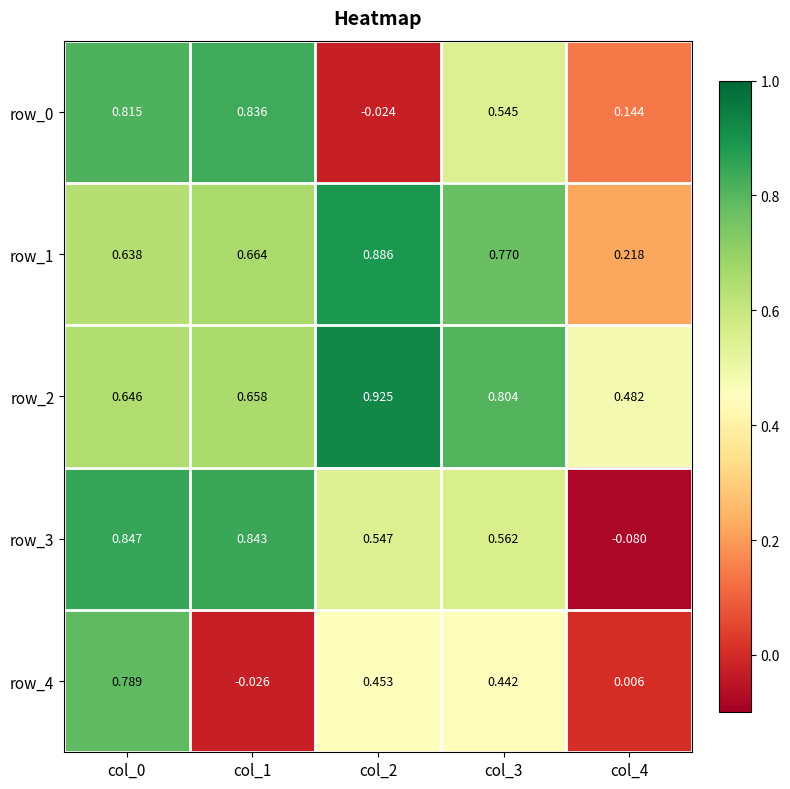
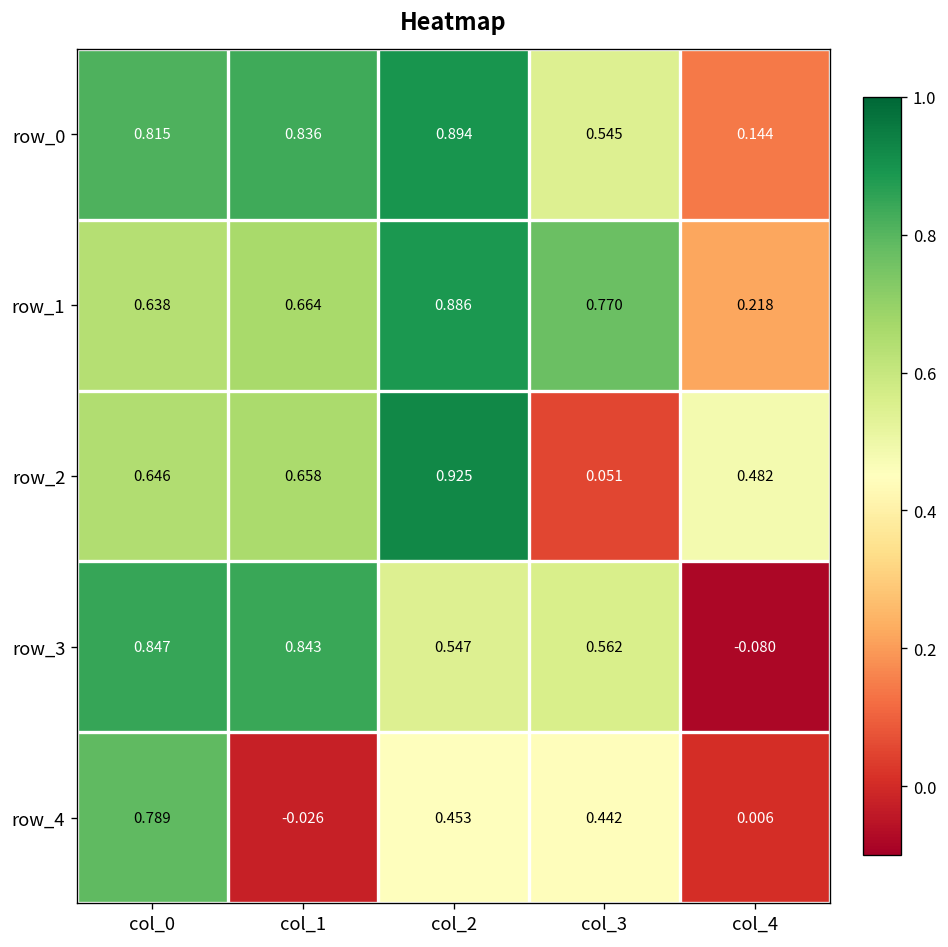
  {
    "row_0": {
      "col_0": 0.815,
      "col_1": 0.836,
-     "col_2": -0.024,
+     "col_2": 0.894,
      "col_3": 0.545,
      "col_4": 0.144
    },
    "row_1": {
      "col_0": 0.638,
      "col_1": 0.664,
      "col_2": 0.886,
      "col_3": 0.770,
      "col_4": 0.218
    },
    "row_2": {
      "col_0": 0.646,
      "col_1": 0.658,
      "col_2": 0.925,
-     "col_3": 0.804,
+     "col_3": 0.051,
      "col_4": 0.482
    },
    "row_3": {
      "col_0": 0.847,
      "col_1": 0.843,
      "col_2": 0.547,
      "col_3": 0.562,
      "col_4": -0.080
    },
    "row_4": {
      "col_0": 0.789,
      "col_1": -0.026,
      "col_2": 0.453,
      "col_3": 0.442,
      "col_4": 0.006
    }
  }
